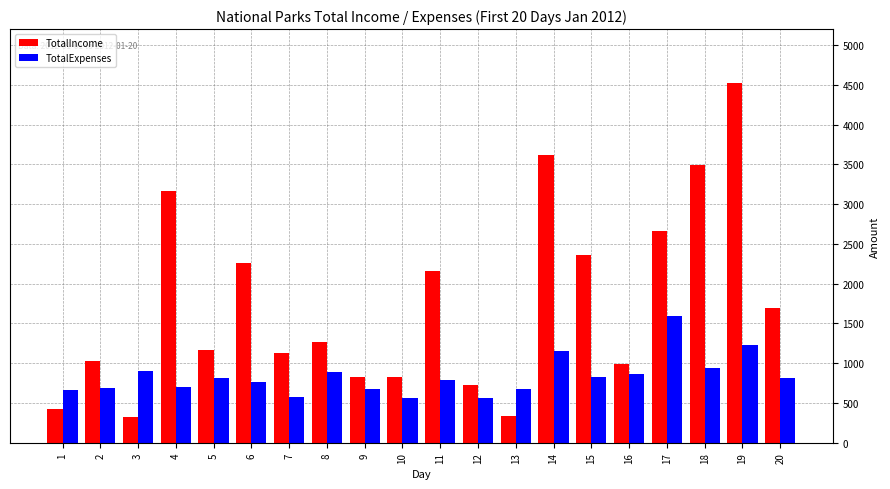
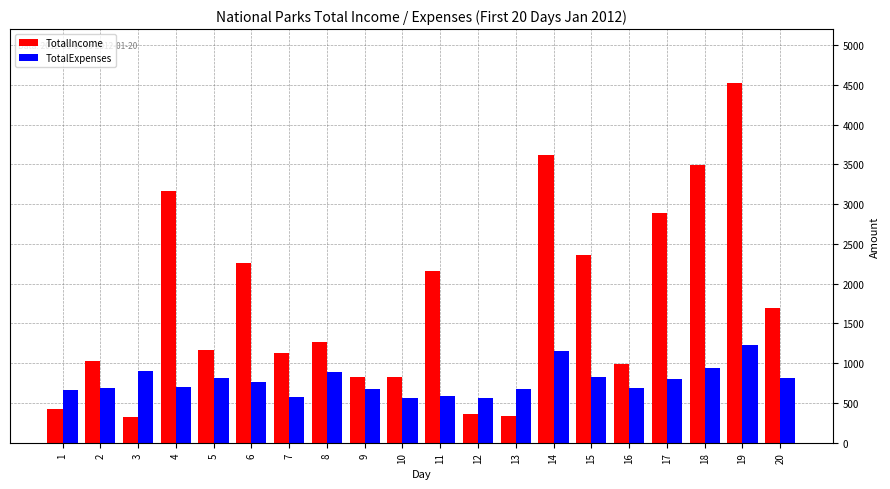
  {
    "TotalIncome": {
      "1": 400,
      "2": 1000,
      "3": 300,
      "4": 3200,
      "5": 1200,
      "6": 2300,
      "7": 1100,
      "8": 1300,
      "9": 800,
      "10": 800,
      "11": 2200,
-     "12": 700,
+     "12": 400,
      "13": 300,
      "14": 3600,
      "15": 2400,
      "16": 1000,
-     "17": 2700,
+     "17": 2900,
      "18": 3500,
      "19": 4500,
      "20": 1700
    },
    "TotalExpenses": {
      "1": 700,
      "2": 700,
      "3": 900,
      "4": 700,
      "5": 800,
      "6": 800,
      "7": 600,
      "8": 900,
      "9": 700,
      "10": 600,
-     "11": 800,
+     "11": 600,
      "12": 600,
      "13": 700,
      "14": 1200,
      "15": 800,
-     "16": 900,
-     "17": 1600,
+     "16": 700,
+     "17": 800,
      "18": 900,
      "19": 1200,
      "20": 800
    }
  }
